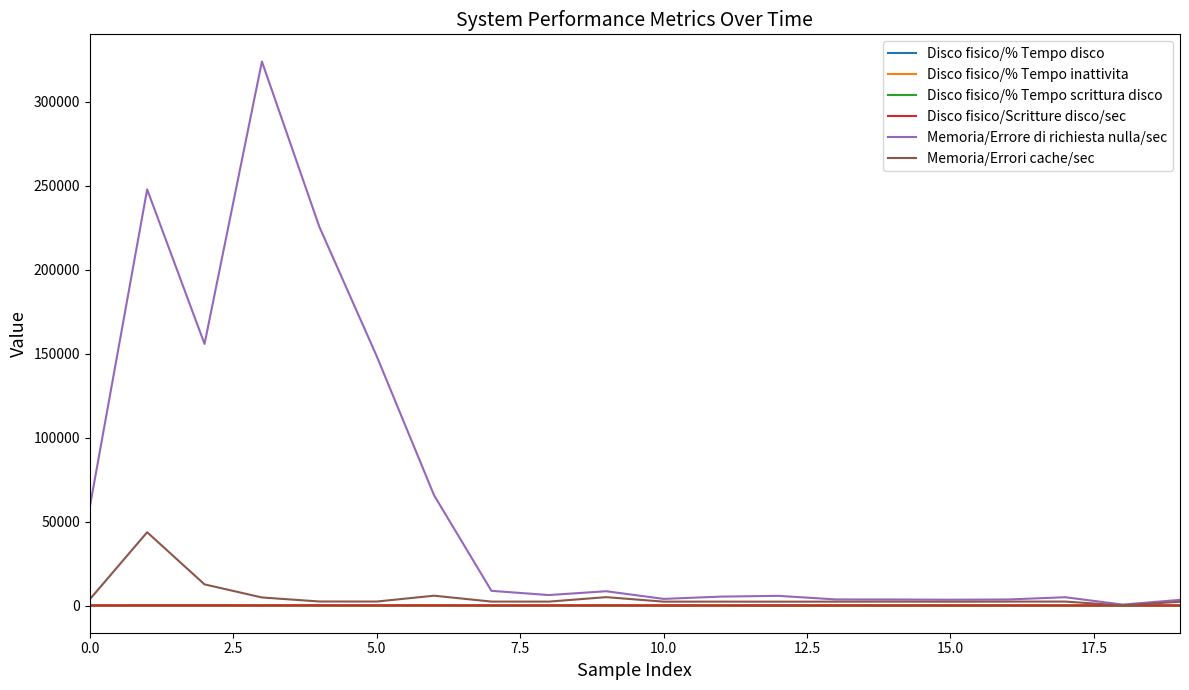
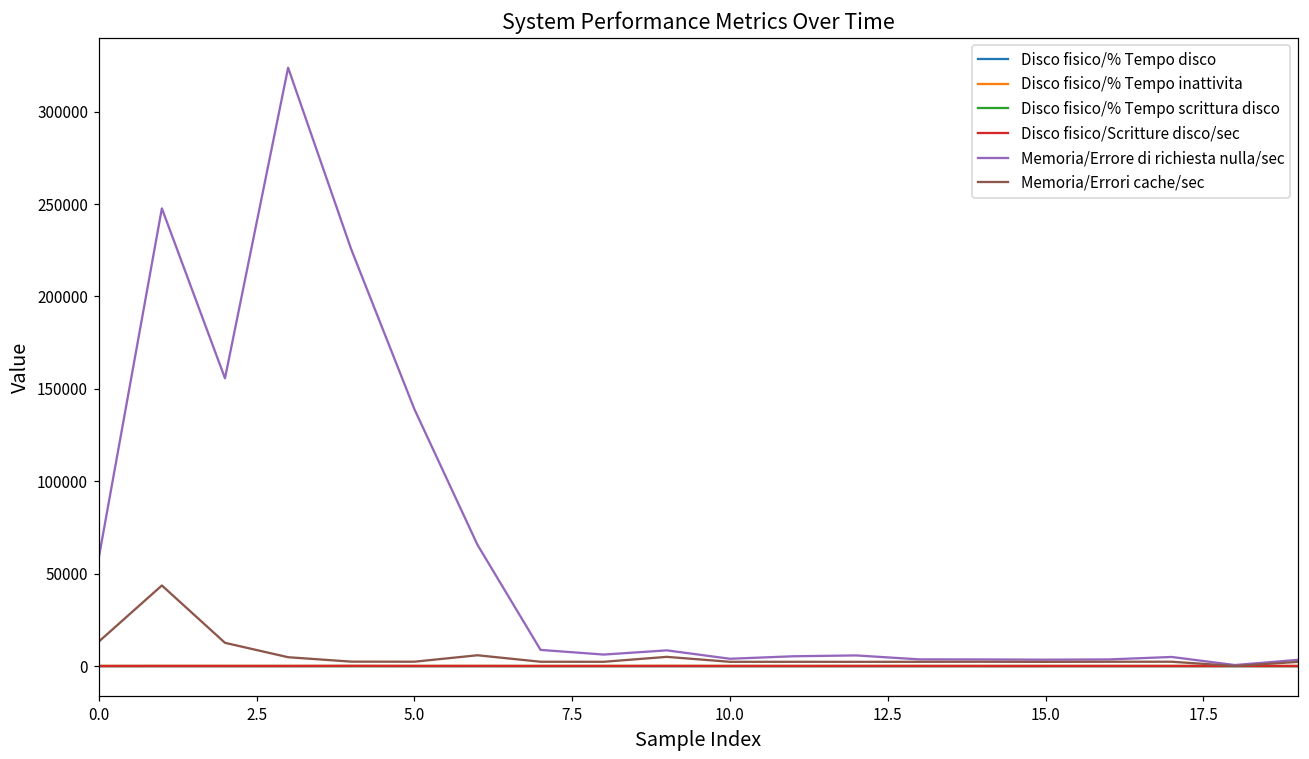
  {
    "Memoria/Errore di richiesta nulla/sec": {
      "0.0": 59000,
-     "5.0": 148000,
+     "5.0": 139000,
      "10.0": 4000
    },
    "Memoria/Errori cache/sec": {
-     "0.0": 4000,
+     "0.0": 13000,
      "5.0": 2000,
      "10.0": 2000
    }
  }
